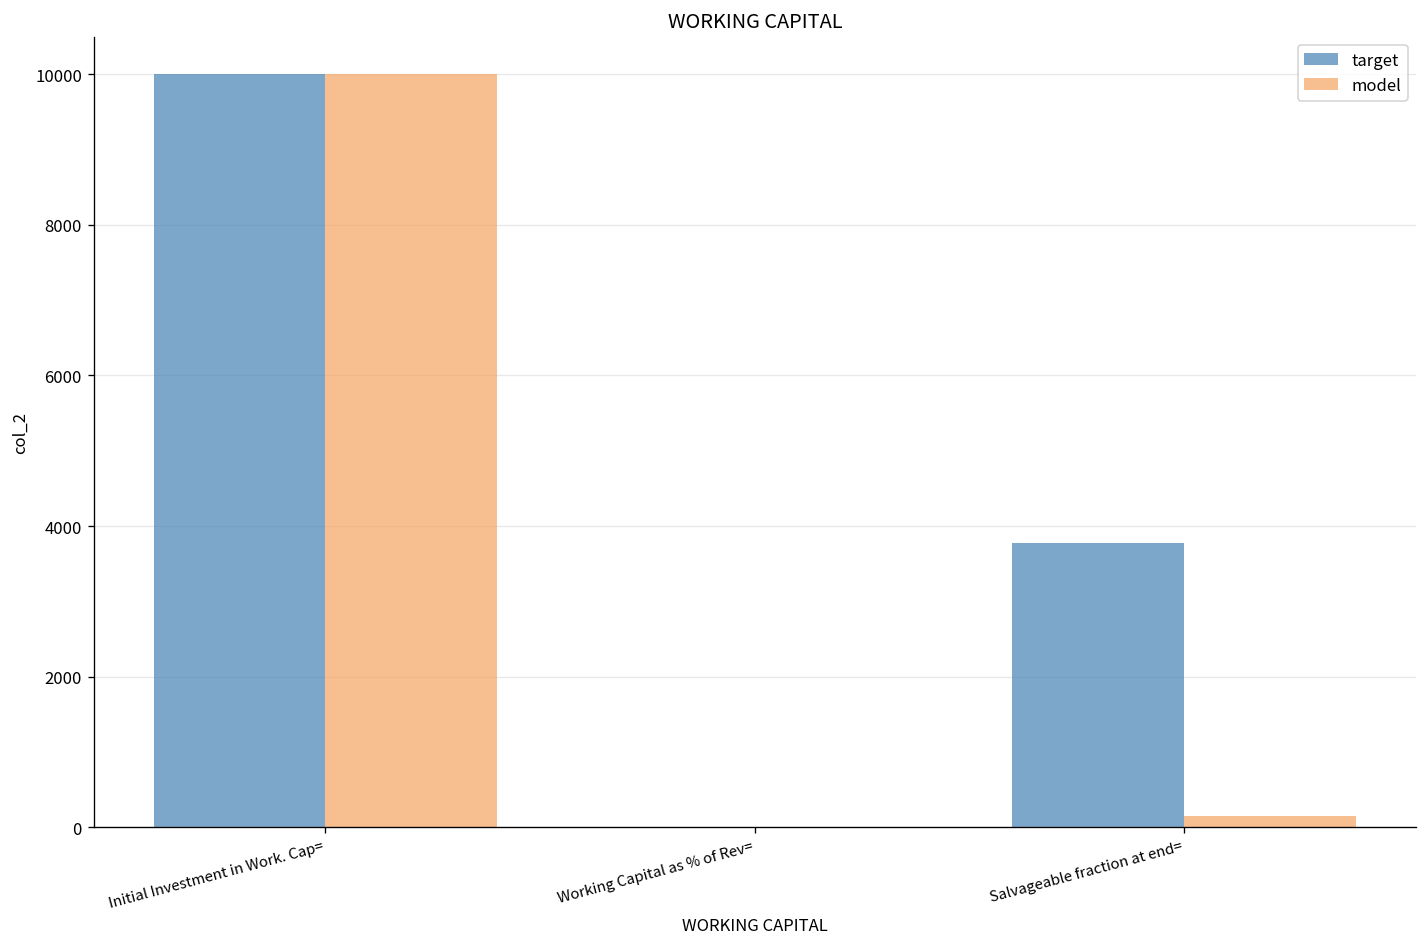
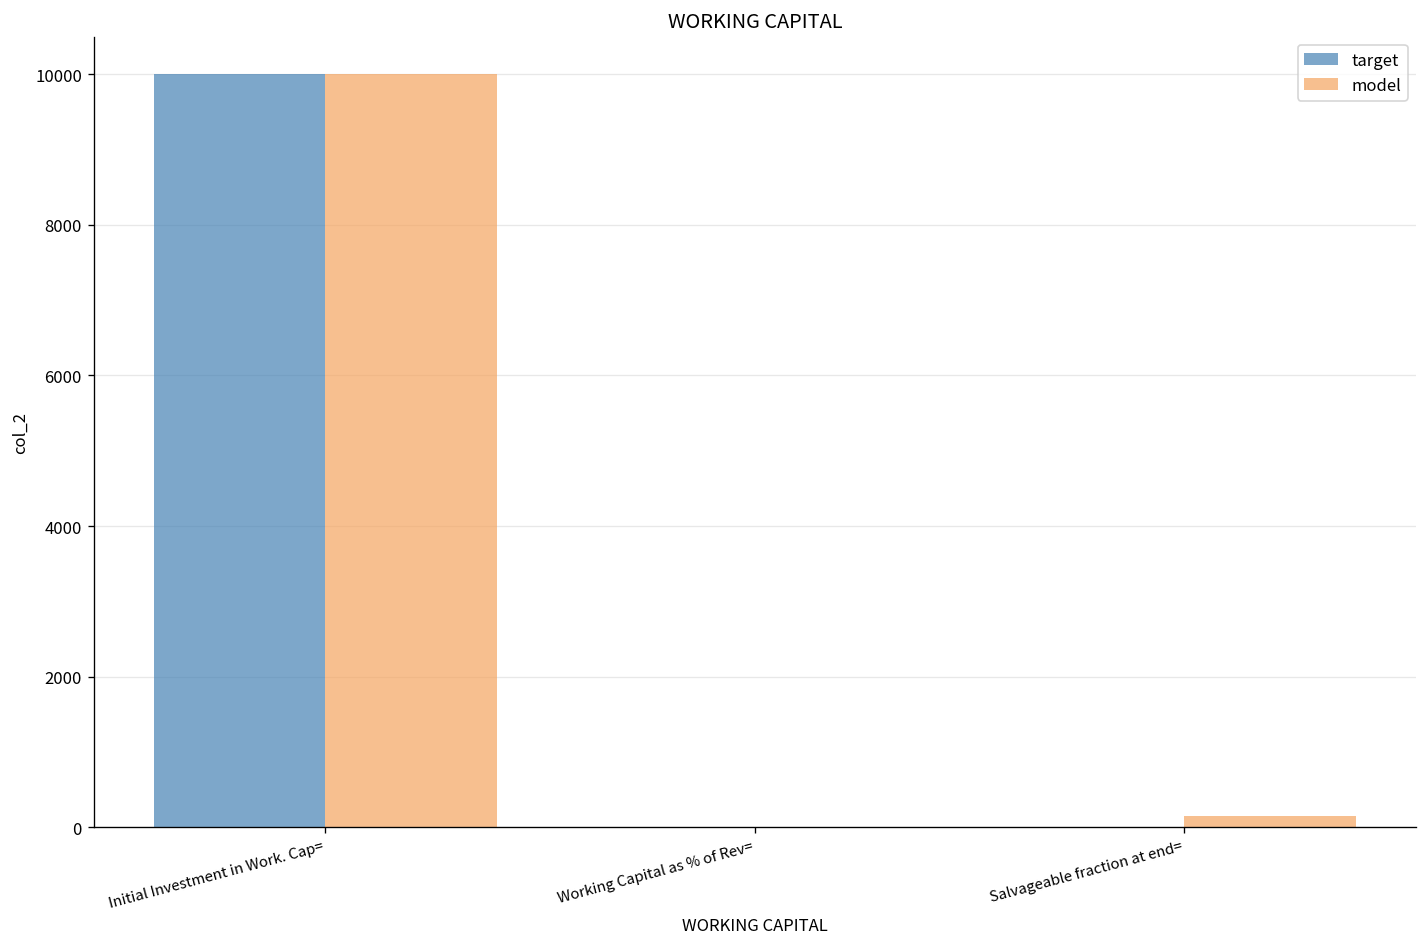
  {
    "target": {
      "Initial Investment in Work. Cap=": 10000,
-     "Salvageable fraction at end=": 3800
+     "Salvageable fraction at end=": 0
    },
    "model": {
      "Initial Investment in Work. Cap=": 10000,
      "Salvageable fraction at end=": 100
    }
  }
